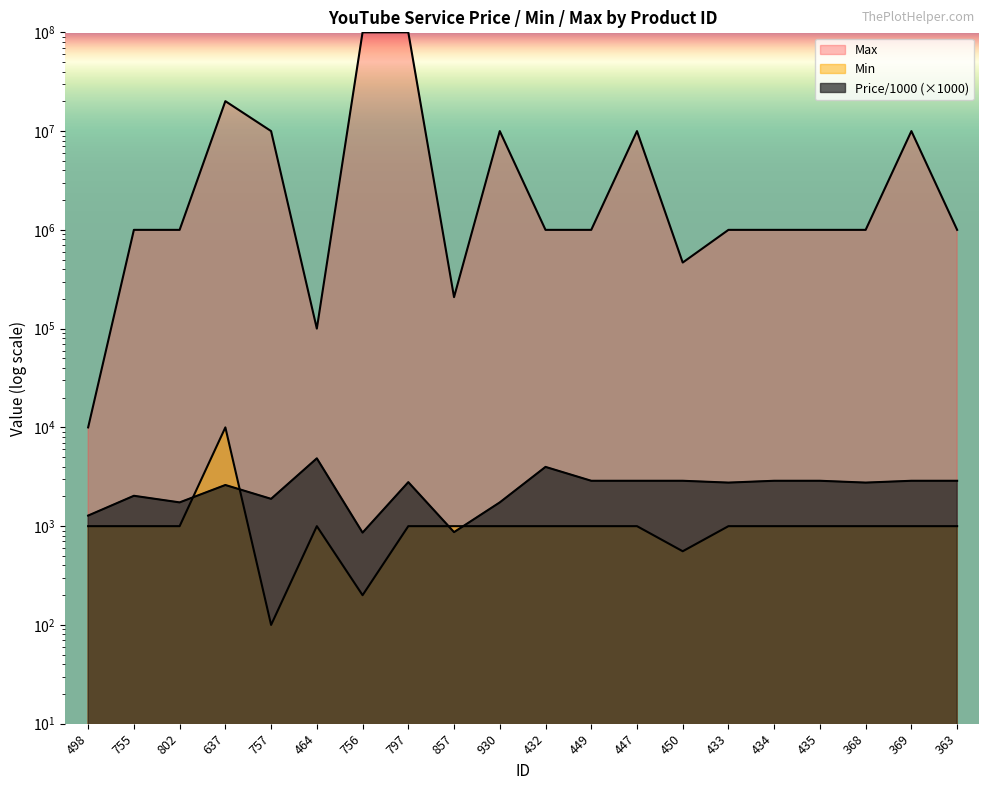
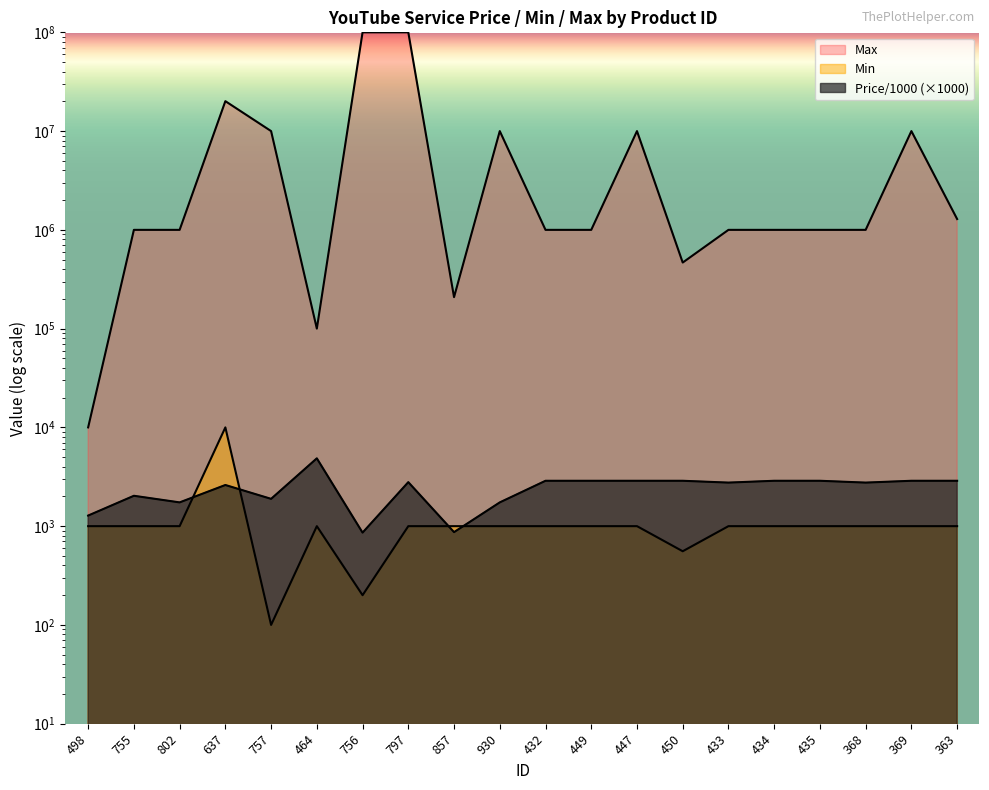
  {
    "Max": {
      "498": 10000,
      "755": 1000000,
      "802": 1000000,
      "637": 20000000,
      "757": 10000000,
      "464": 100000,
      "756": 100000000,
      "797": 100000000,
      "857": 210000,
      "930": 10000000,
      "432": 1000000,
      "449": 1000000,
      "447": 10000000,
      "450": 500000,
      "433": 1000000,
      "434": 1000000,
      "435": 1000000,
      "368": 1000000,
      "369": 10000000,
-     "363": 1000000
+     "363": 1300000
    },
    "Min": {
      "498": 1000,
      "755": 1000,
      "802": 1000,
      "637": 10000,
      "757": 100,
      "464": 1000,
      "756": 200,
      "797": 1000,
      "857": 1000,
      "930": 1000,
      "432": 1000,
      "449": 1000,
      "447": 1000,
      "450": 600,
      "433": 1000,
      "434": 1000,
      "435": 1000,
      "368": 1000,
      "369": 1000,
      "363": 1000
    },
    "Price/1000 (×1000)": {
      "498": 1300,
      "755": 2000,
      "802": 1700,
      "637": 2600,
      "757": 1900,
      "464": 5000,
      "756": 900,
      "797": 2800,
      "857": 900,
      "930": 1700,
-     "432": 4000,
+     "432": 2900,
      "449": 2900,
      "447": 2900,
      "450": 2900,
      "433": 2800,
      "434": 2900,
      "435": 2900,
      "368": 2800,
      "369": 2900,
      "363": 2900
    }
  }
